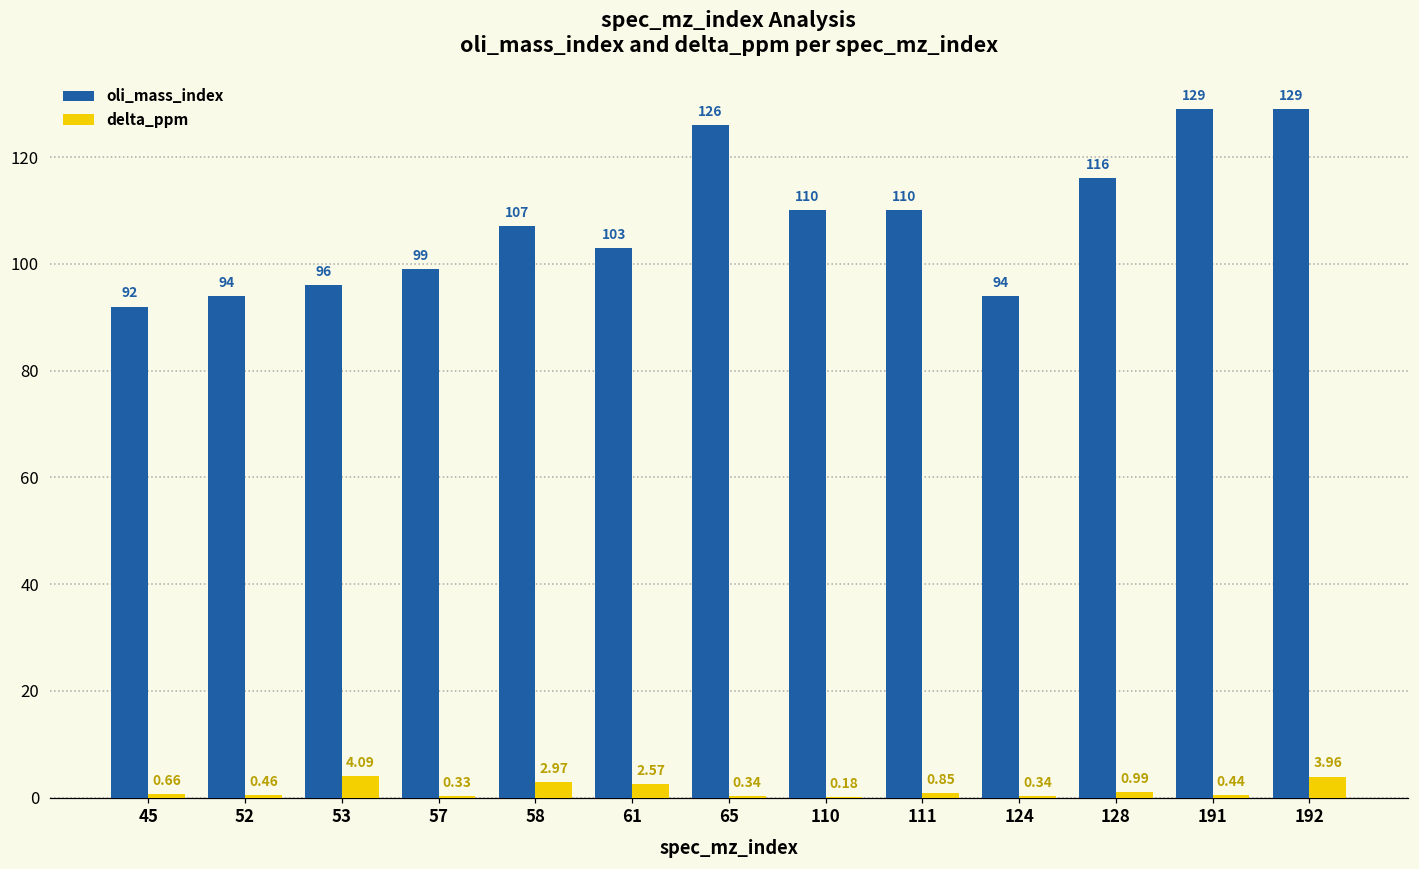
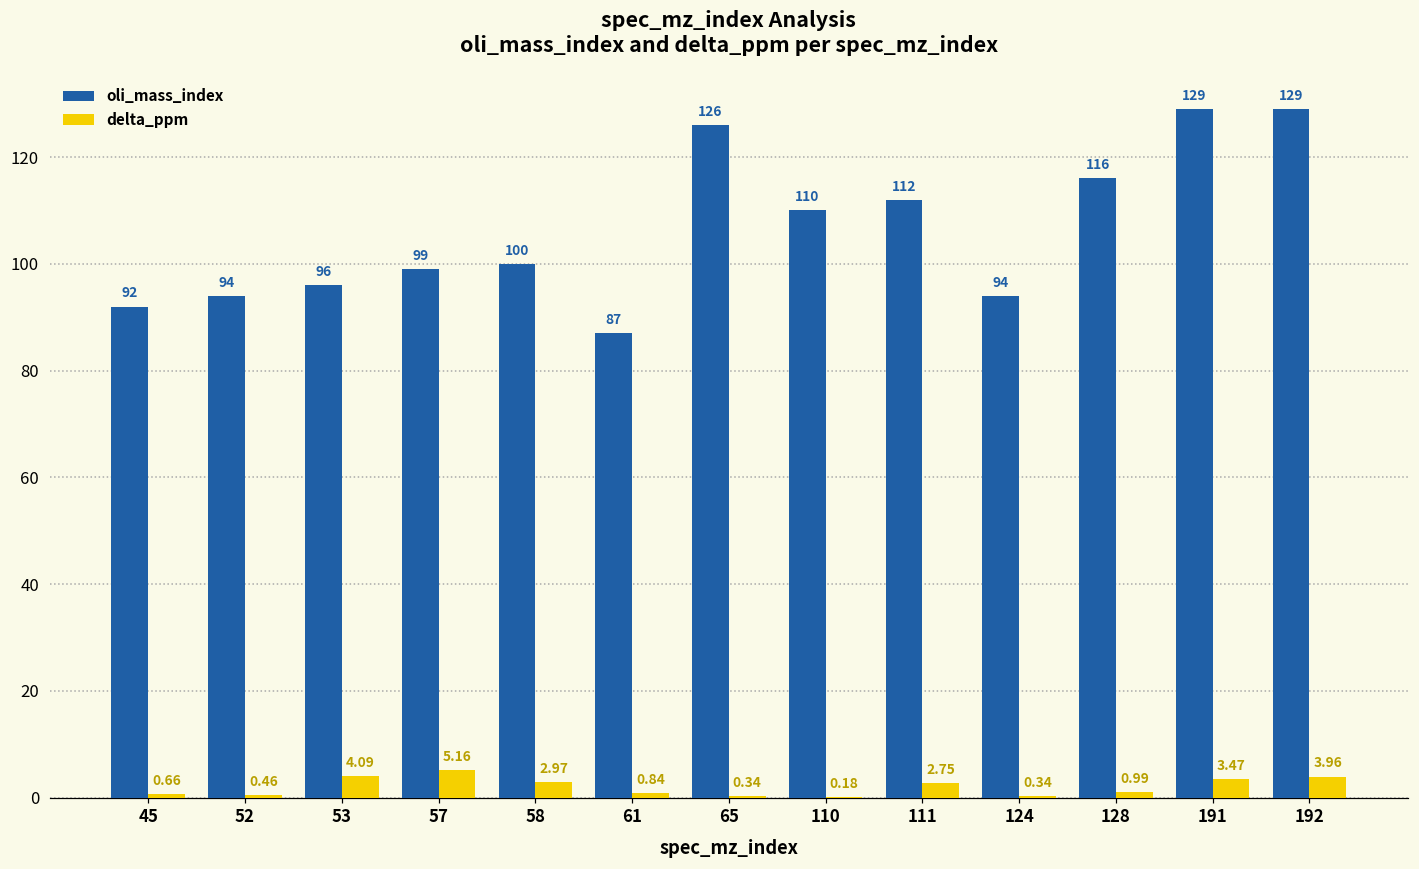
  {
    "oli_mass_index": {
      "45": 92,
      "52": 94,
      "53": 96,
      "57": 99,
-     "58": 107,
-     "61": 103,
+     "58": 100,
+     "61": 87,
      "65": 126,
      "110": 110,
-     "111": 110,
+     "111": 112,
      "124": 94,
      "128": 116,
      "191": 129,
      "192": 129
    },
    "delta_ppm": {
      "45": 0.66,
      "52": 0.46,
      "53": 4.09,
-     "57": 0.33,
+     "57": 5.16,
      "58": 2.97,
-     "61": 2.57,
+     "61": 0.84,
      "65": 0.34,
      "110": 0.18,
-     "111": 0.85,
+     "111": 2.75,
      "124": 0.34,
      "128": 0.99,
-     "191": 0.44,
+     "191": 3.47,
      "192": 3.96
    }
  }
